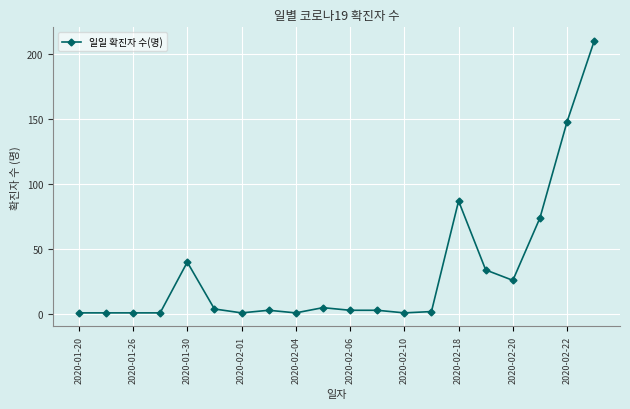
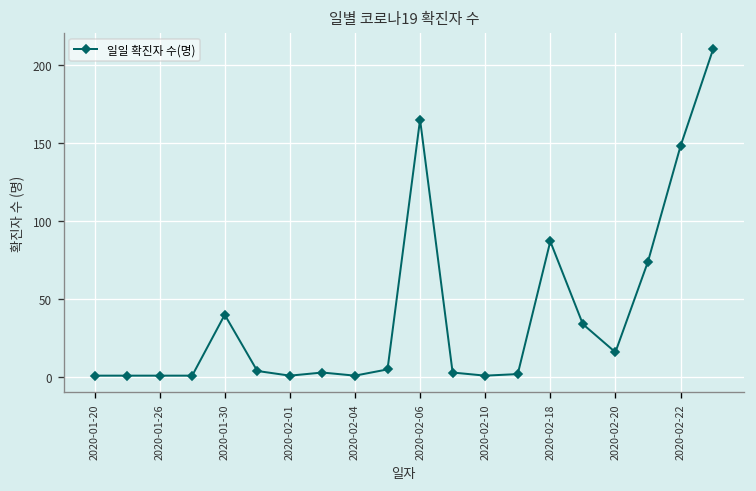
  {
    "2020-01-20": 1,
    "2020-01-26": 1,
    "2020-01-30": 40,
    "2020-02-01": 1,
    "2020-02-04": 1,
-   "2020-02-06": 3,
+   "2020-02-06": 165,
    "2020-02-10": 1,
    "2020-02-18": 87,
-   "2020-02-20": 26,
+   "2020-02-20": 16,
    "2020-02-22": 148
  }
